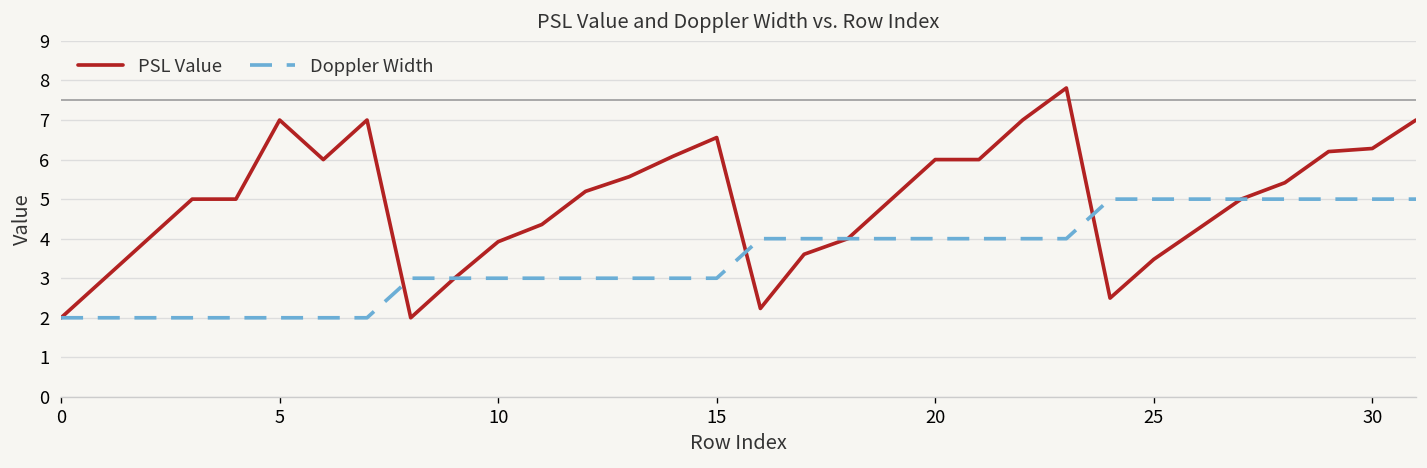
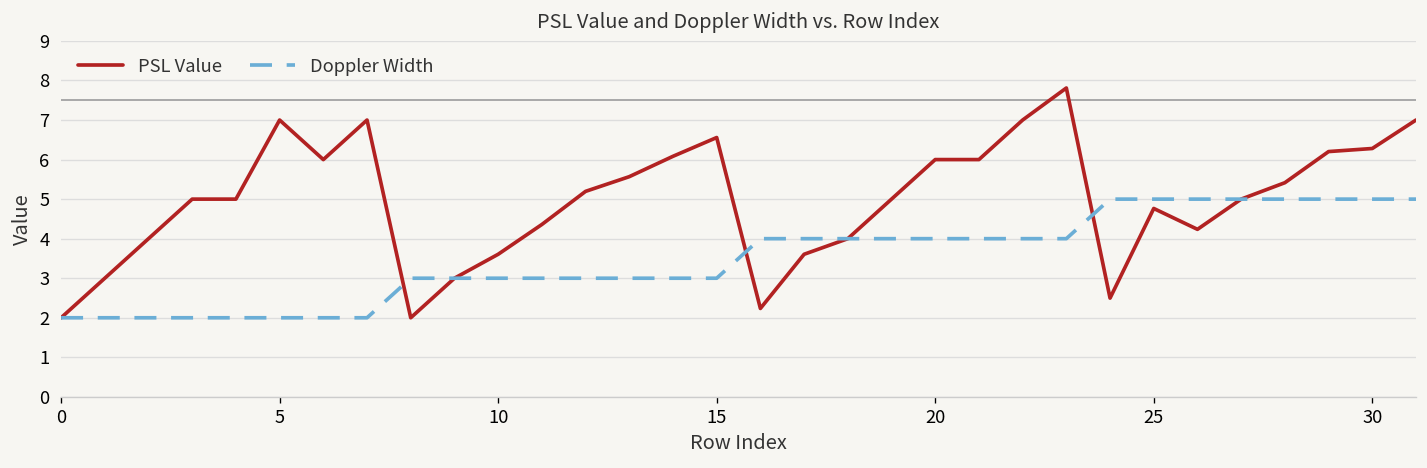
  {
    "PSL Value": {
      "5": 7.0,
-     "10": 3.9,
+     "10": 3.6,
      "15": 6.6,
      "20": 6.0,
-     "25": 3.5,
+     "25": 4.8,
      "30": 6.3
    },
    "Doppler Width": {
      "5": 2.0,
      "10": 3.0,
      "15": 3.0,
      "20": 4.0,
      "25": 5.0,
      "30": 5.0
    }
  }
